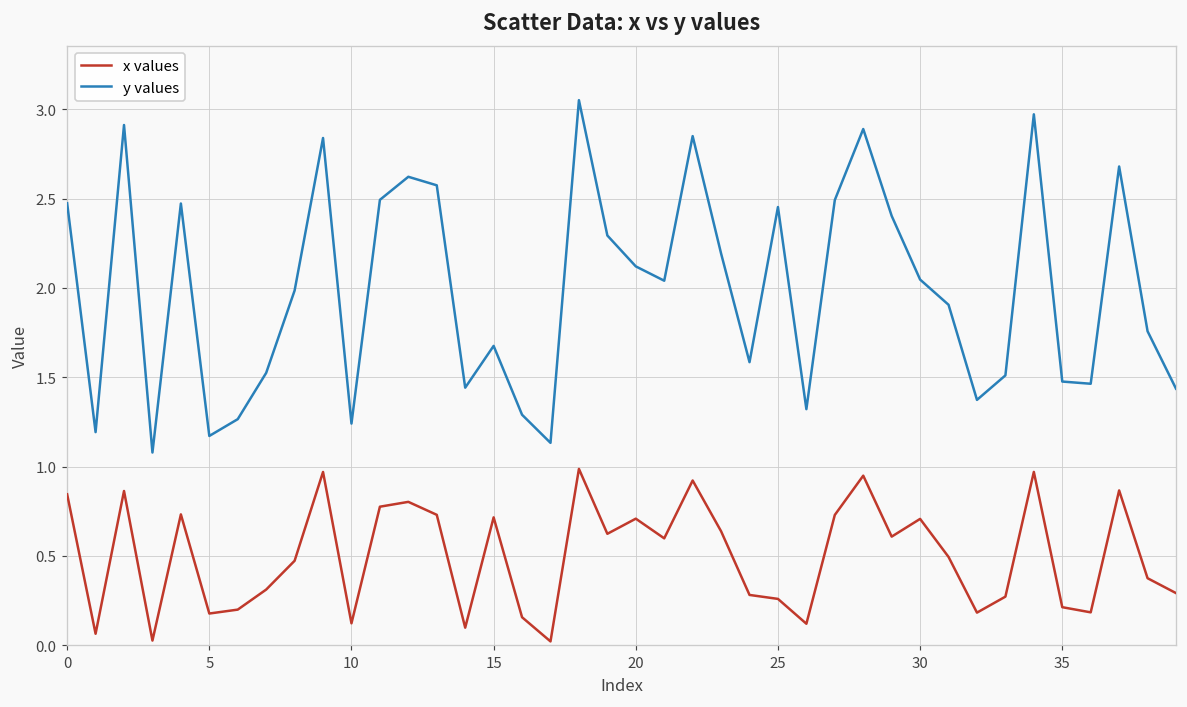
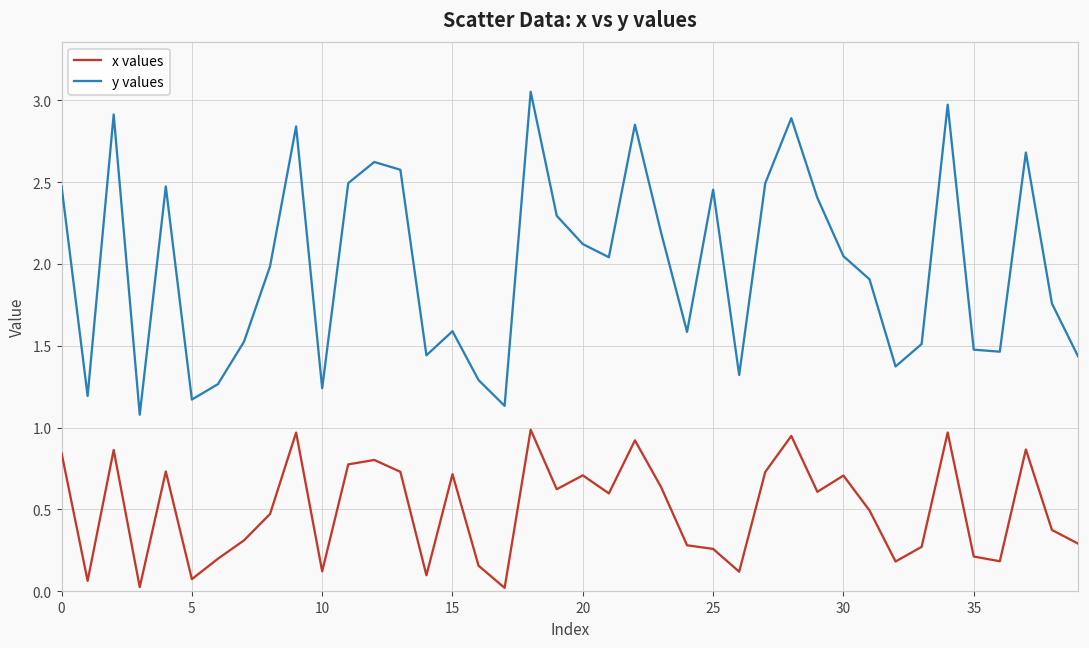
  {
    "x values": {
      "0": 0.84,
-     "5": 0.18,
+     "5": 0.07,
      "10": 0.12,
      "15": 0.72,
      "20": 0.71,
      "25": 0.26,
      "30": 0.71,
      "35": 0.21
    },
    "y values": {
      "0": 2.47,
      "5": 1.17,
      "10": 1.24,
-     "15": 1.68,
+     "15": 1.59,
      "20": 2.12,
      "25": 2.45,
      "30": 2.05,
      "35": 1.48
    }
  }
